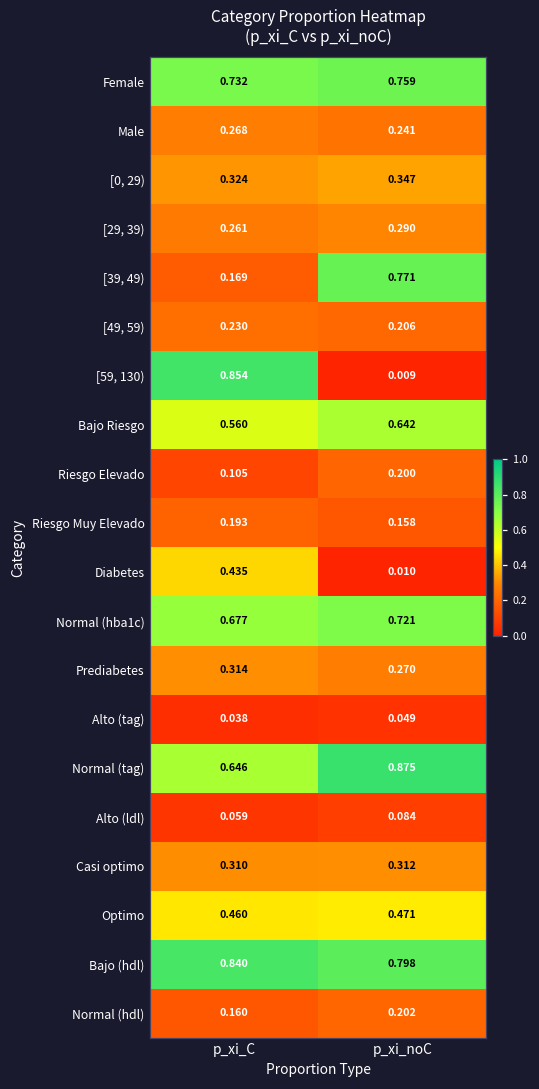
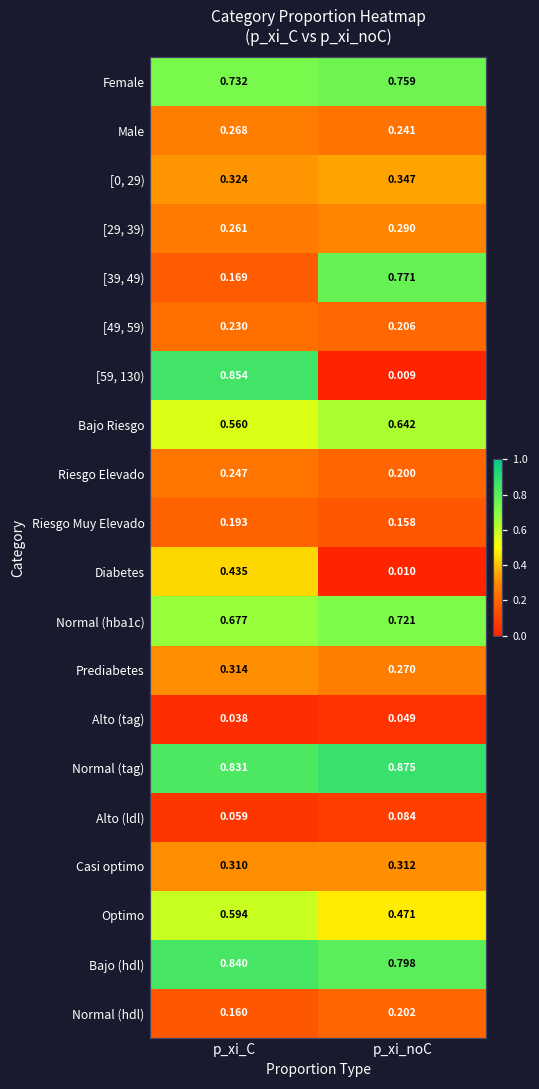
  {
    "Female": {
      "p_xi_C": 0.732,
      "p_xi_noC": 0.759
    },
    "Male": {
      "p_xi_C": 0.268,
      "p_xi_noC": 0.241
    },
    "[0, 29)": {
      "p_xi_C": 0.324,
      "p_xi_noC": 0.347
    },
    "[29, 39)": {
      "p_xi_C": 0.261,
      "p_xi_noC": 0.290
    },
    "[39, 49)": {
      "p_xi_C": 0.169,
      "p_xi_noC": 0.771
    },
    "[49, 59)": {
      "p_xi_C": 0.230,
      "p_xi_noC": 0.206
    },
    "[59, 130)": {
      "p_xi_C": 0.854,
      "p_xi_noC": 0.009
    },
    "Bajo Riesgo": {
      "p_xi_C": 0.560,
      "p_xi_noC": 0.642
    },
    "Riesgo Elevado": {
-     "p_xi_C": 0.105,
+     "p_xi_C": 0.247,
      "p_xi_noC": 0.200
    },
    "Riesgo Muy Elevado": {
      "p_xi_C": 0.193,
      "p_xi_noC": 0.158
    },
    "Diabetes": {
      "p_xi_C": 0.435,
      "p_xi_noC": 0.010
    },
    "Normal (hba1c)": {
      "p_xi_C": 0.677,
      "p_xi_noC": 0.721
    },
    "Prediabetes": {
      "p_xi_C": 0.314,
      "p_xi_noC": 0.270
    },
    "Alto (tag)": {
      "p_xi_C": 0.038,
      "p_xi_noC": 0.049
    },
    "Normal (tag)": {
-     "p_xi_C": 0.646,
+     "p_xi_C": 0.831,
      "p_xi_noC": 0.875
    },
    "Alto (ldl)": {
      "p_xi_C": 0.059,
      "p_xi_noC": 0.084
    },
    "Casi optimo": {
      "p_xi_C": 0.310,
      "p_xi_noC": 0.312
    },
    "Optimo": {
-     "p_xi_C": 0.460,
+     "p_xi_C": 0.594,
      "p_xi_noC": 0.471
    },
    "Bajo (hdl)": {
      "p_xi_C": 0.840,
      "p_xi_noC": 0.798
    },
    "Normal (hdl)": {
      "p_xi_C": 0.160,
      "p_xi_noC": 0.202
    }
  }
